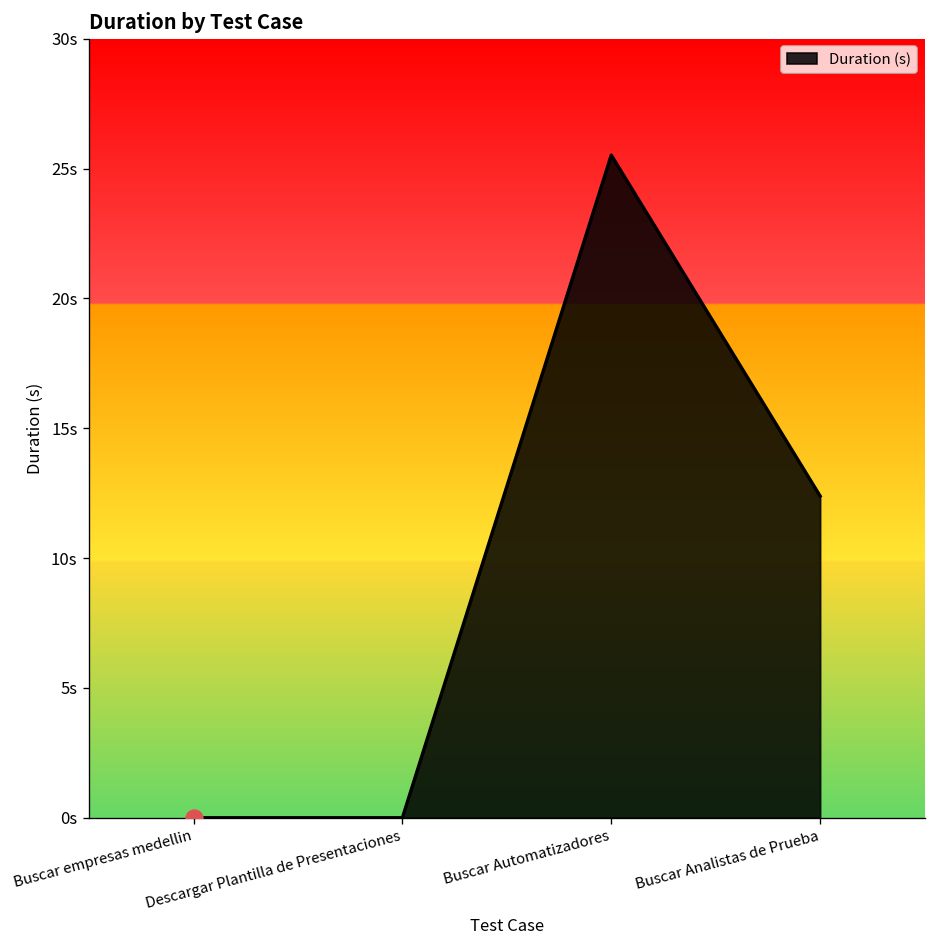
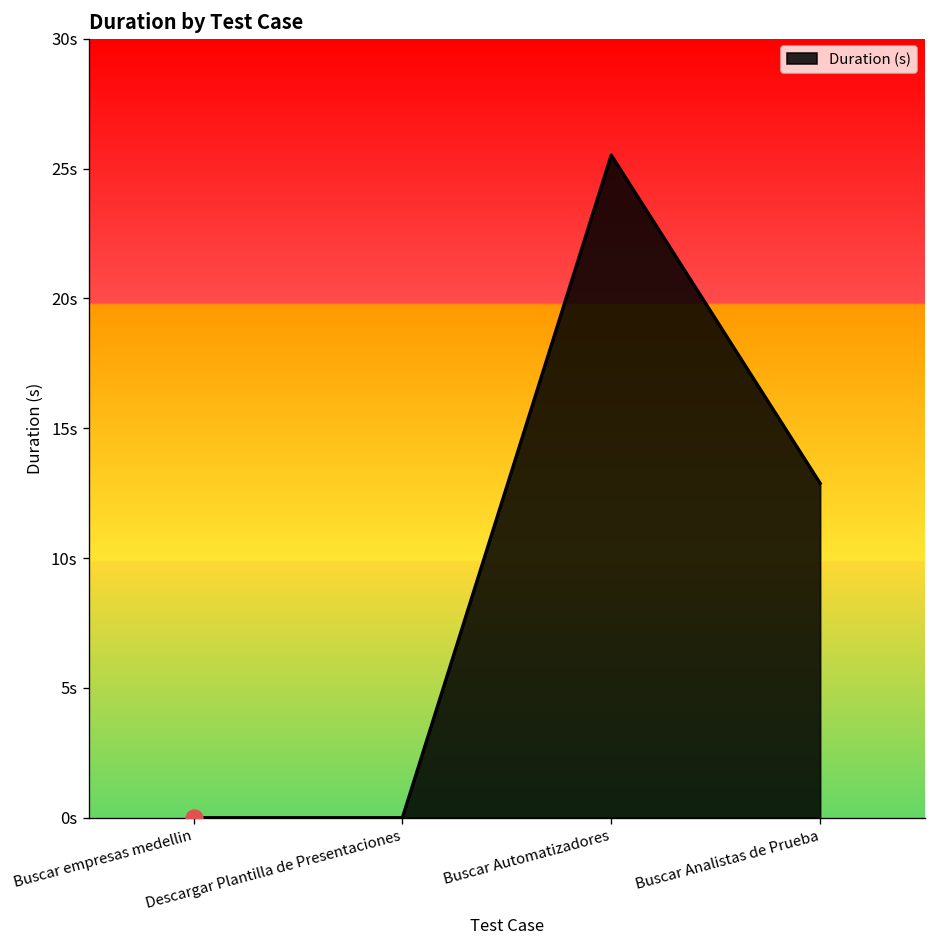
  {
    "Duration (s)": {
      "Descargar Plantilla de Presentaciones": "0.0s",
      "Buscar Automatizadores": "25.5s",
-     "Buscar Analistas de Prueba": "12.4s"
+     "Buscar Analistas de Prueba": "12.9s"
    }
  }
